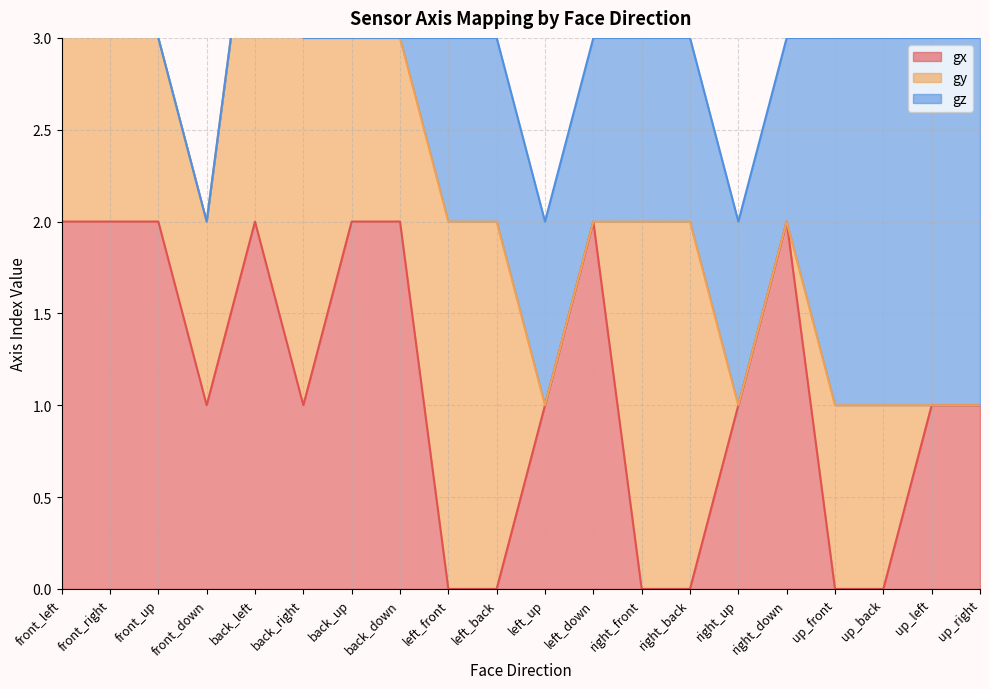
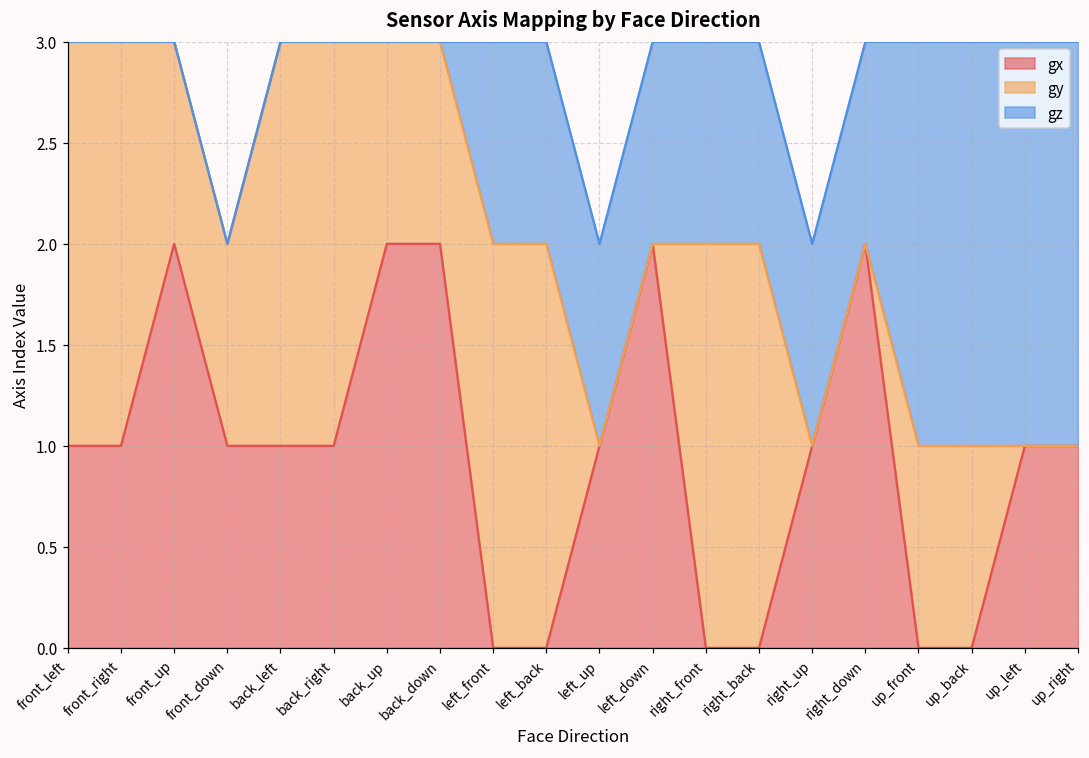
  {
    "gx": {
-     "front_left": 2,
-     "front_right": 2,
+     "front_left": 1,
+     "front_right": 1,
      "front_up": 2,
      "front_down": 1,
-     "back_left": 2,
+     "back_left": 1,
      "back_right": 1,
      "back_up": 2,
      "back_down": 2,
      "left_front": 0,
      "left_back": 0,
      "right_front": 0,
      "right_back": 0,
      "up_front": 0,
      "up_back": 0
    },
    "gy": {
      "left_front": 2,
      "left_back": 2,
      "right_front": 2,
      "right_back": 2,
      "up_front": 1,
      "up_back": 1
    },
    "gz": {
      "left_front": 3,
      "left_back": 3,
      "left_up": 2,
      "left_down": 3,
      "right_front": 3,
      "right_back": 3,
      "right_up": 2,
      "right_down": 3,
      "up_front": 3,
      "up_back": 3,
      "up_left": 3,
      "up_right": 3
    }
  }
